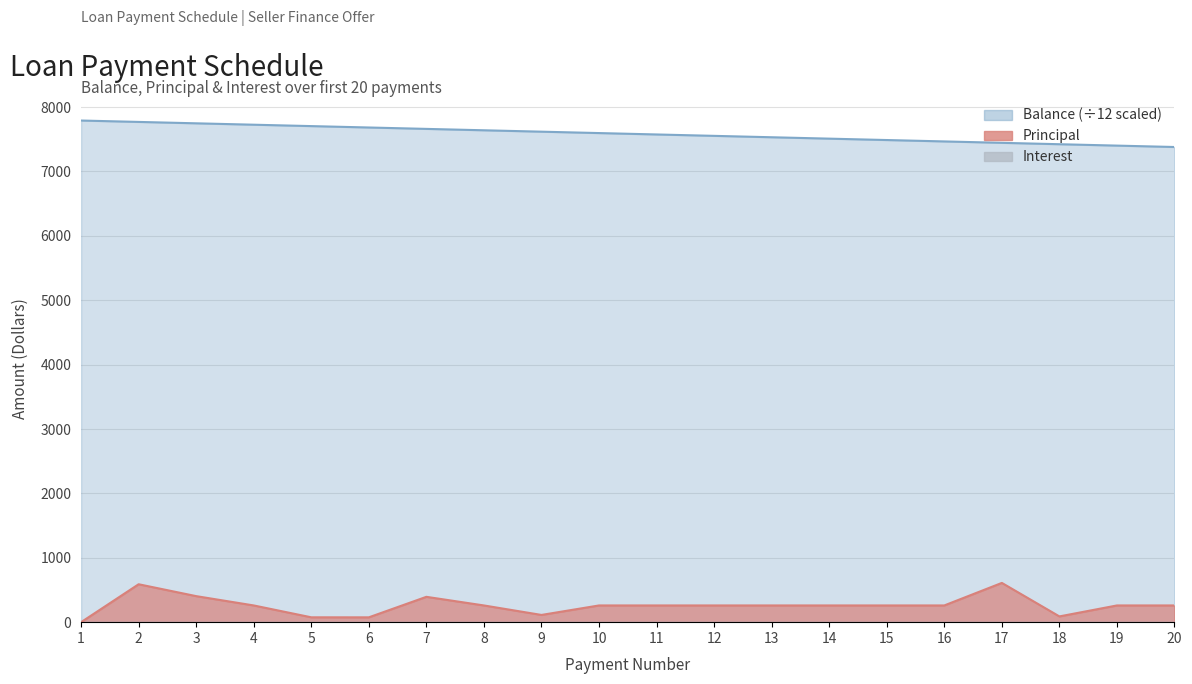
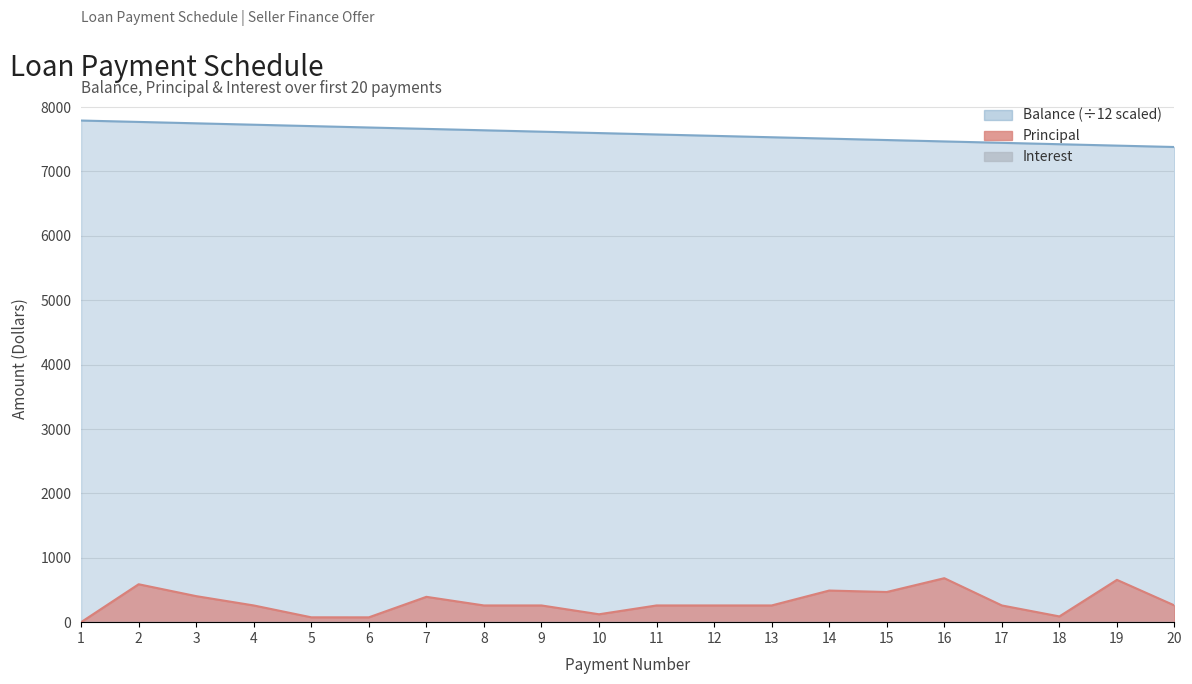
  {
    "Principal": {
      "2": 600,
      "3": 400,
      "4": 300,
      "5": 100,
      "6": 100,
      "7": 400,
      "8": 300,
-     "9": 100,
-     "10": 300,
+     "9": 300,
+     "10": 100,
      "11": 300,
      "12": 300,
      "13": 300,
-     "14": 300,
-     "15": 300,
-     "16": 300,
-     "17": 600,
+     "14": 500,
+     "15": 500,
+     "16": 700,
+     "17": 300,
      "18": 100,
-     "19": 300,
+     "19": 700,
      "20": 300
    }
  }
